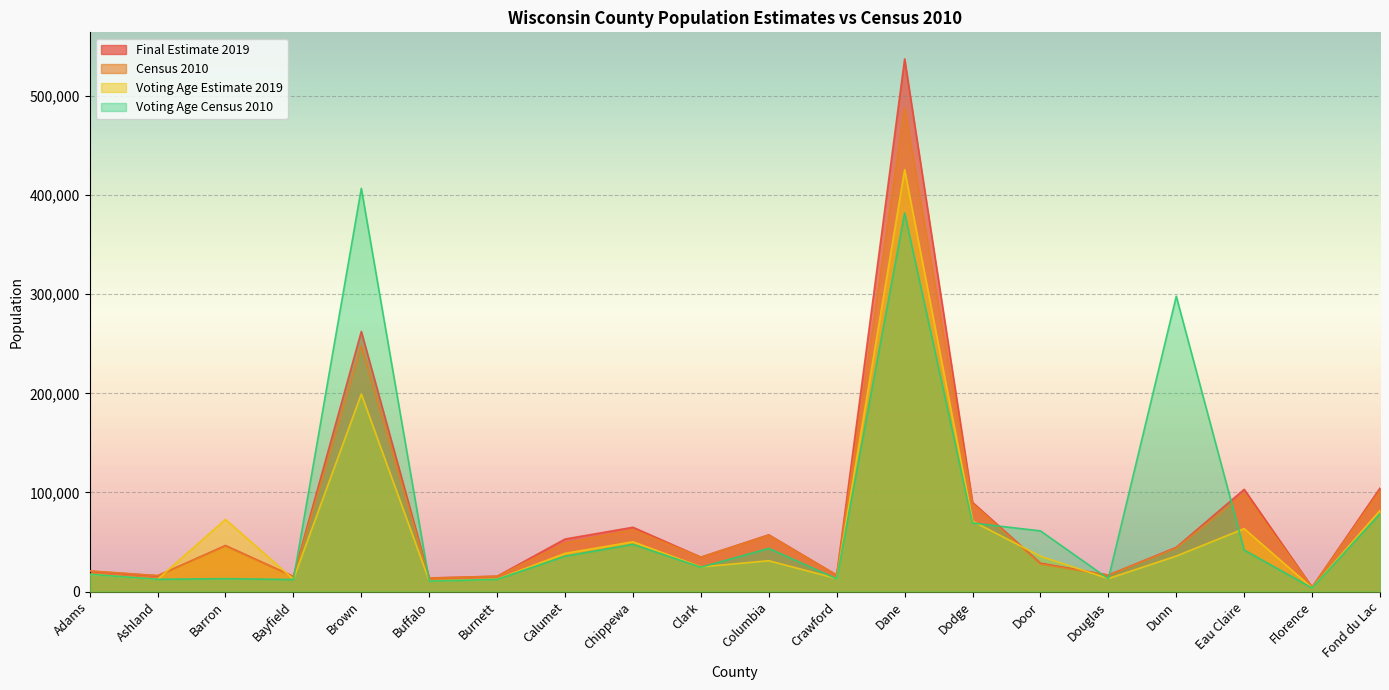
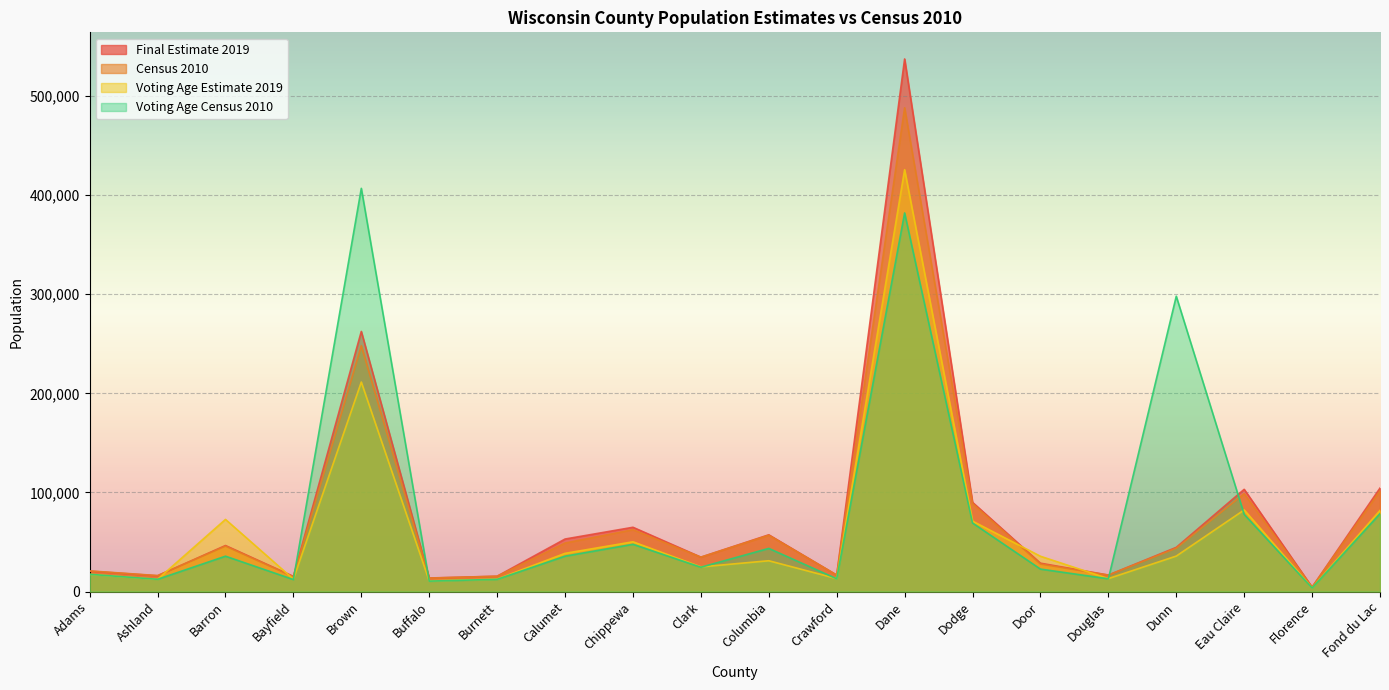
  {
    "Voting Age Estimate 2019": {
      "Barron": "70,000",
-     "Brown": "200,000",
+     "Brown": "210,000",
      "Calumet": "40,000",
      "Columbia": "30,000",
      "Dane": "430,000",
      "Door": "40,000",
      "Dunn": "40,000",
-     "Eau Claire": "60,000",
+     "Eau Claire": "80,000",
      "Fond du Lac": "80,000"
    },
    "Voting Age Census 2010": {
-     "Barron": "10,000",
+     "Barron": "40,000",
      "Brown": "410,000",
      "Calumet": "40,000",
      "Columbia": "40,000",
      "Dane": "380,000",
-     "Door": "60,000",
+     "Door": "20,000",
      "Dunn": "300,000",
-     "Eau Claire": "40,000",
+     "Eau Claire": "80,000",
      "Fond du Lac": "80,000"
    }
  }
